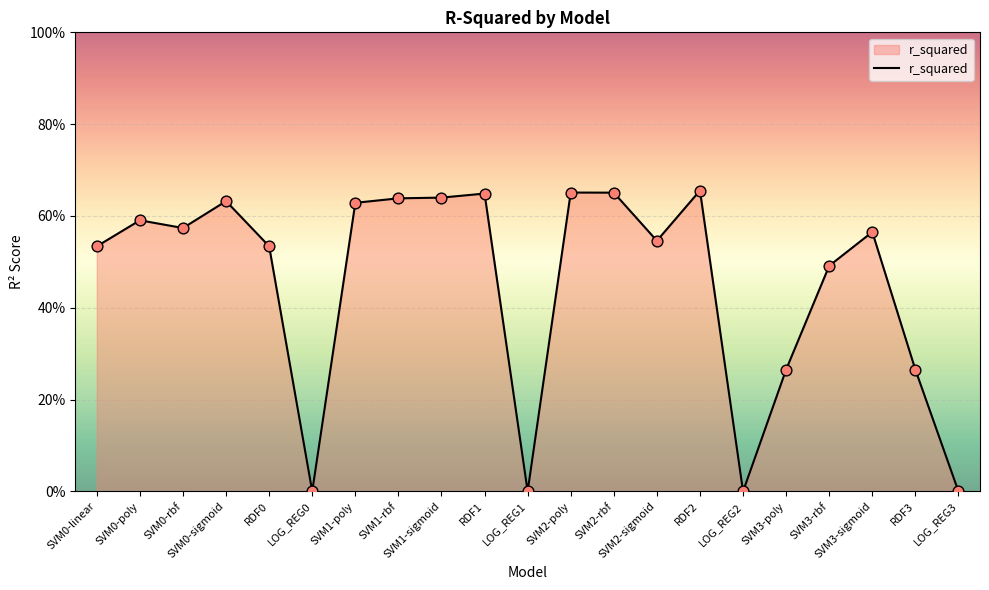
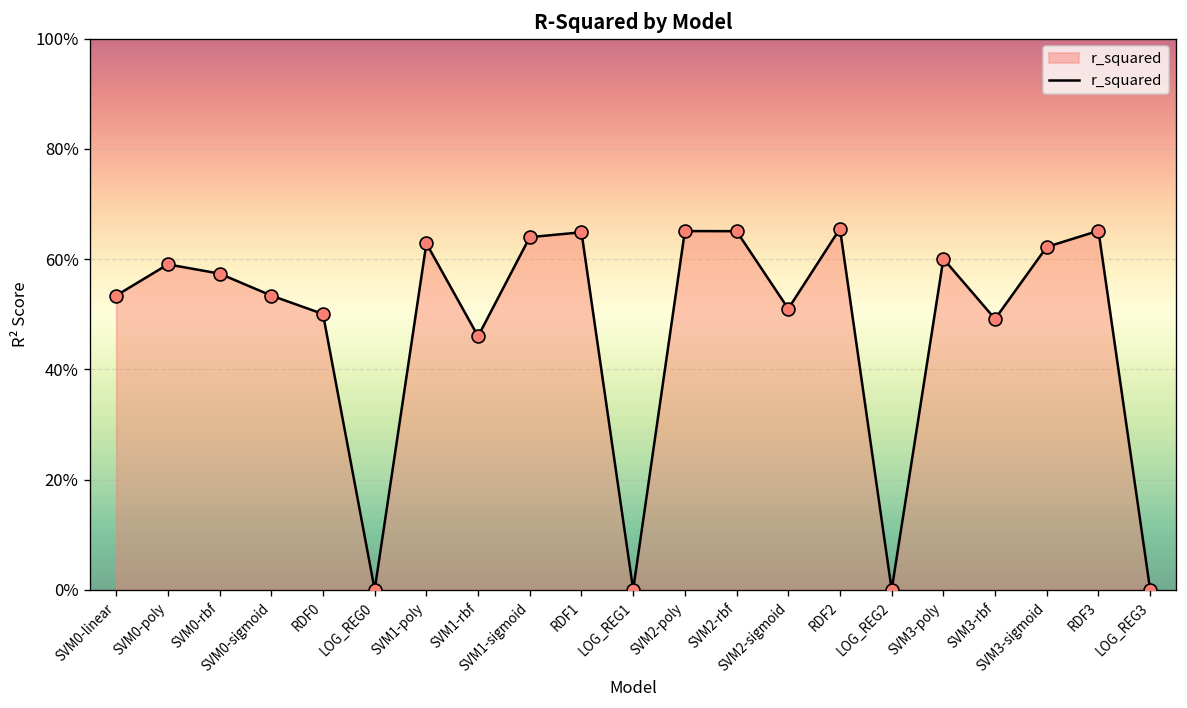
  {
    "SVM0-linear": "53%",
    "SVM0-poly": "59%",
    "SVM0-rbf": "57%",
-   "SVM0-sigmoid": "63%",
-   "RDF0": "53%",
+   "SVM0-sigmoid": "53%",
+   "RDF0": "50%",
    "LOG_REG0": "0%",
    "SVM1-poly": "63%",
-   "SVM1-rbf": "64%",
+   "SVM1-rbf": "46%",
    "SVM1-sigmoid": "64%",
    "RDF1": "65%",
    "LOG_REG1": "0%",
    "SVM2-poly": "65%",
    "SVM2-rbf": "65%",
-   "SVM2-sigmoid": "55%",
+   "SVM2-sigmoid": "51%",
    "RDF2": "66%",
    "LOG_REG2": "0%",
-   "SVM3-poly": "27%",
+   "SVM3-poly": "60%",
    "SVM3-rbf": "49%",
-   "SVM3-sigmoid": "57%",
-   "RDF3": "27%",
+   "SVM3-sigmoid": "62%",
+   "RDF3": "65%",
    "LOG_REG3": "0%"
  }
